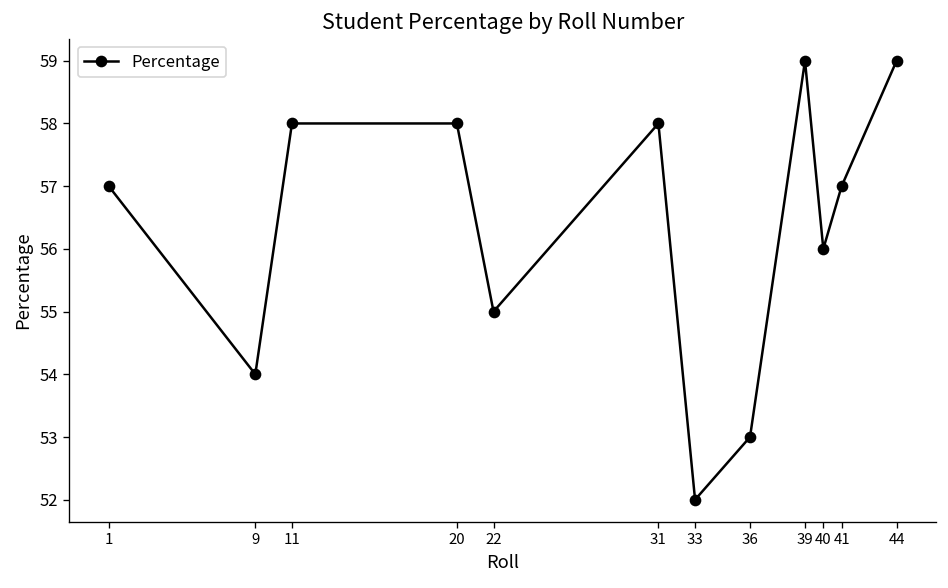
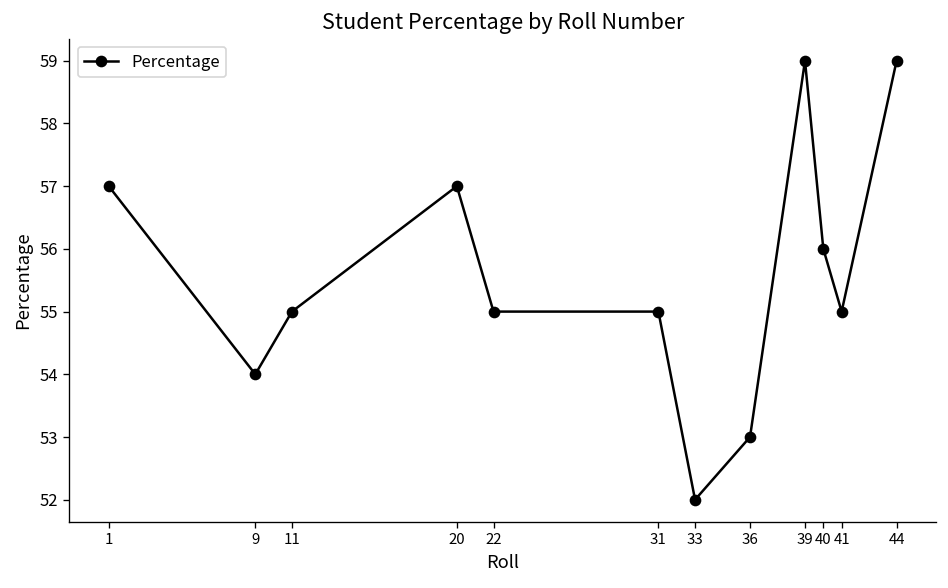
  {
    "1": 57,
    "9": 54,
-   "11": 58,
-   "20": 58,
+   "11": 55,
+   "20": 57,
    "22": 55,
-   "31": 58,
+   "31": 55,
    "33": 52,
    "36": 53,
    "39": 59,
    "40": 56,
-   "41": 57,
+   "41": 55,
    "44": 59
  }
